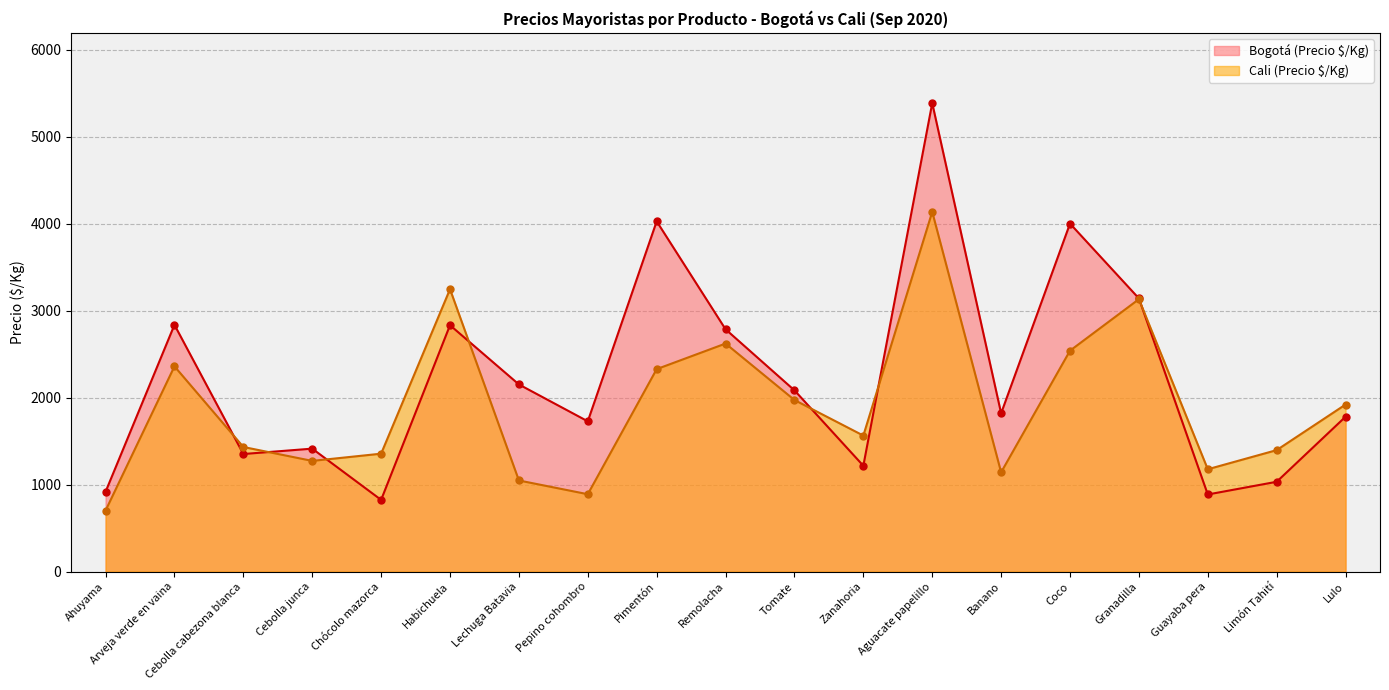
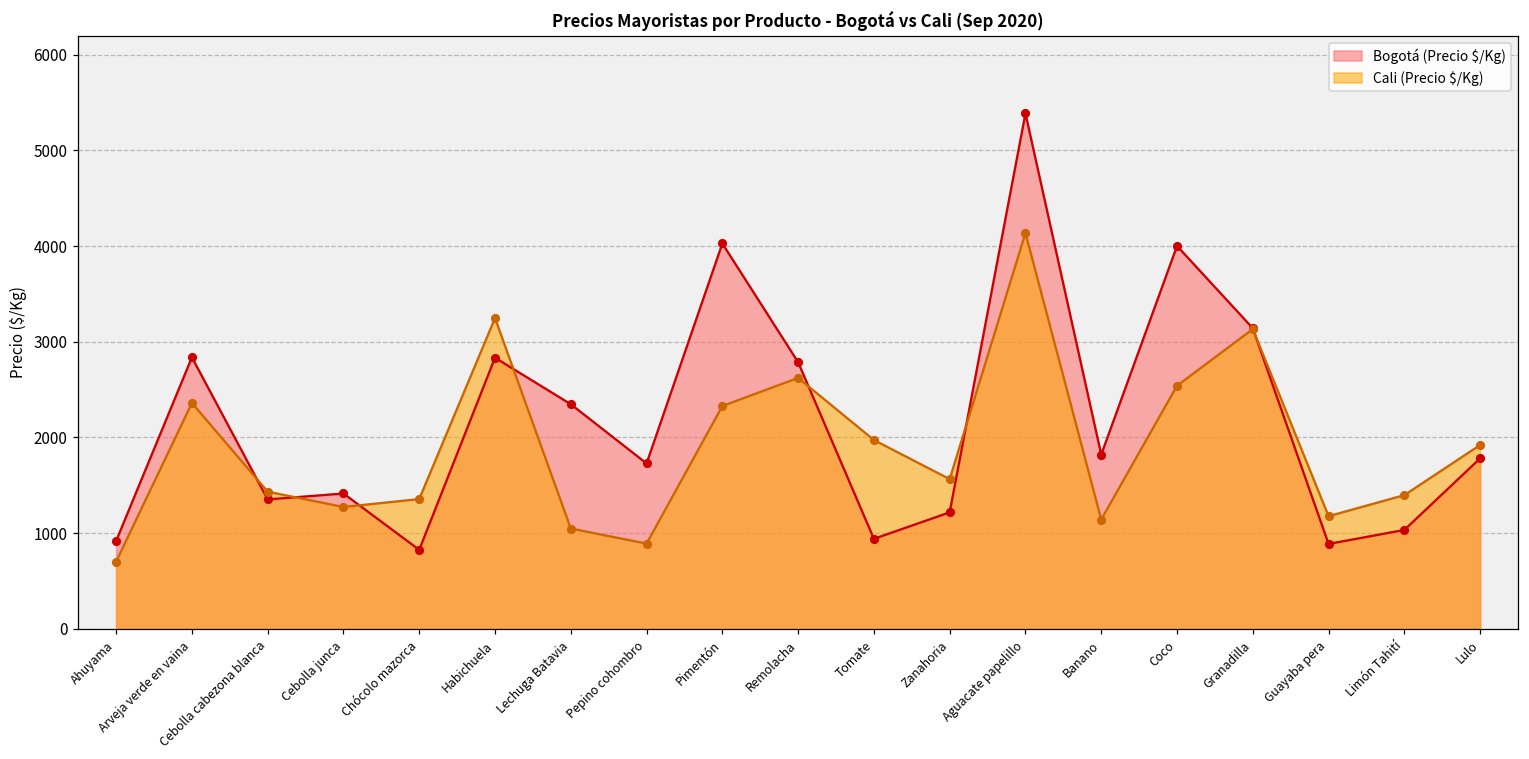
  {
    "Bogotá (Precio $/Kg)": {
      "Ahuyama": 900,
      "Arveja verde en vaina": 2800,
      "Cebolla cabezona blanca": 1400,
      "Cebolla junca": 1400,
      "Chócolo mazorca": 800,
      "Habichuela": 2800,
-     "Lechuga Batavia": 2200,
+     "Lechuga Batavia": 2300,
      "Pepino cohombro": 1700,
      "Pimentón": 4000,
      "Remolacha": 2800,
-     "Tomate": 2100,
+     "Tomate": 900,
      "Zanahoria": 1200,
      "Aguacate papelillo": 5400,
      "Banano": 1800,
      "Coco": 4000,
      "Guayaba pera": 900,
      "Limón Tahití": 1000,
      "Lulo": 1800
    },
    "Cali (Precio $/Kg)": {
      "Ahuyama": 700,
      "Arveja verde en vaina": 2400,
      "Cebolla cabezona blanca": 1400,
      "Cebolla junca": 1300,
      "Chócolo mazorca": 1400,
      "Habichuela": 3200,
      "Lechuga Batavia": 1000,
      "Pepino cohombro": 900,
      "Pimentón": 2300,
      "Remolacha": 2600,
      "Tomate": 2000,
      "Zanahoria": 1600,
      "Aguacate papelillo": 4100,
      "Banano": 1100,
      "Coco": 2500,
      "Guayaba pera": 1200,
      "Limón Tahití": 1400,
      "Lulo": 1900
    }
  }
